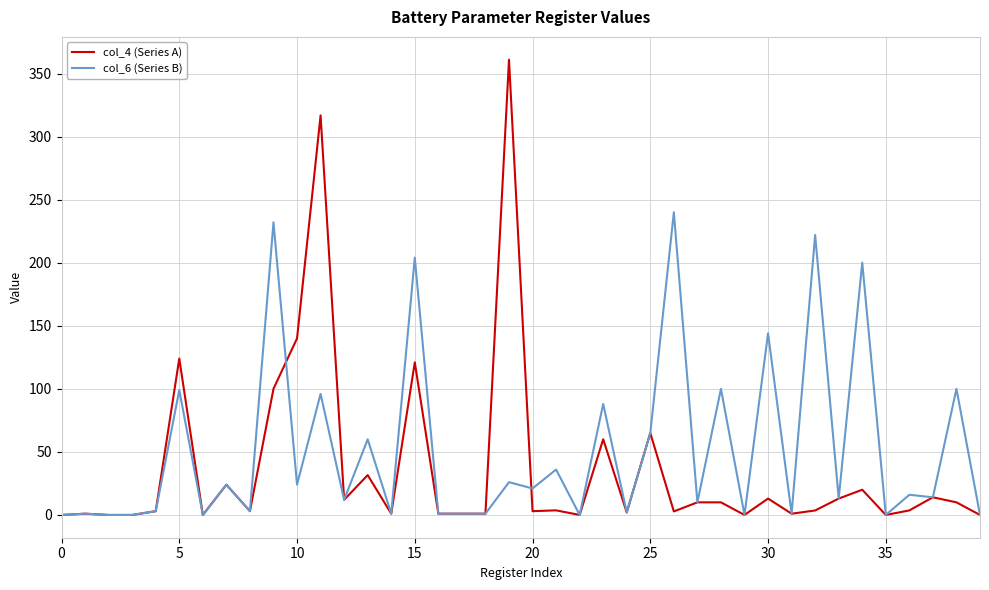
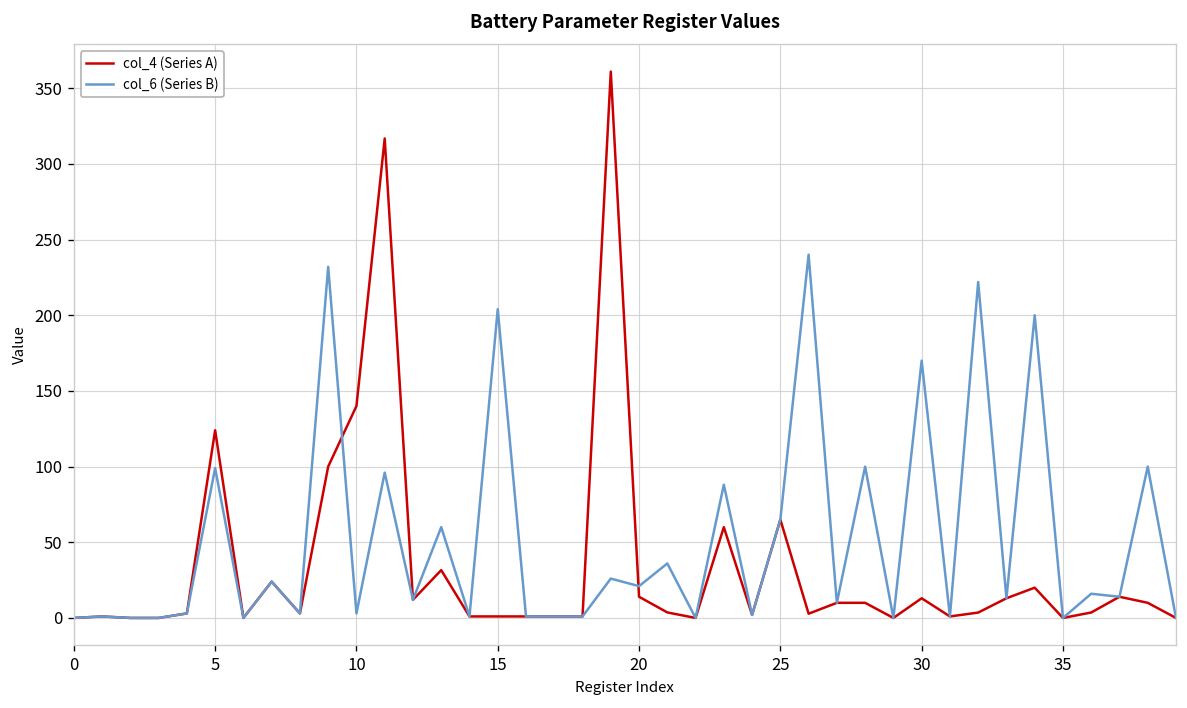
  {
    "col_4 (Series A)": {
      "5": 124,
      "10": 140,
-     "15": 121,
-     "20": 3,
+     "15": 1,
+     "20": 14,
      "30": 13
    },
    "col_6 (Series B)": {
      "5": 99,
-     "10": 24,
+     "10": 3,
      "15": 204,
      "20": 21,
-     "30": 144
+     "30": 170
    }
  }
